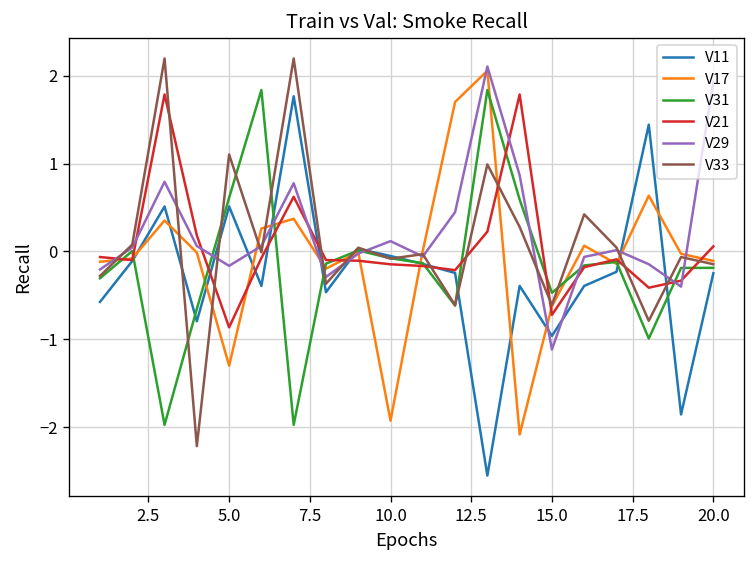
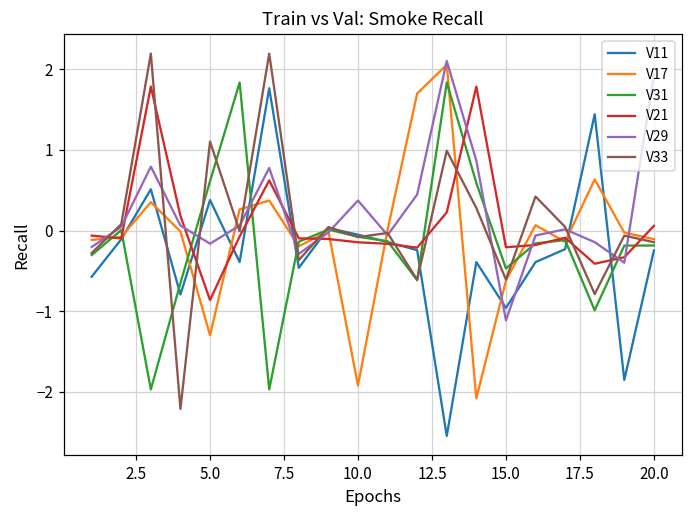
  {
    "V11": {
-     "5.0": 0.5,
+     "5.0": 0.4,
      "15.0": -1.0,
      "20.0": -0.2
    },
    "V17": {
      "5.0": -1.3,
      "10.0": -1.9,
      "20.0": -0.1
    },
    "V31": {
      "5.0": 0.6,
      "15.0": -0.5,
      "20.0": -0.2
    },
    "V21": {
      "5.0": -0.9,
      "10.0": -0.1,
-     "15.0": -0.7,
+     "15.0": -0.2,
      "20.0": 0.1
    },
    "V29": {
      "5.0": -0.2,
-     "10.0": 0.1,
+     "10.0": 0.4,
      "15.0": -1.1
    },
    "V33": {
      "5.0": 1.1,
      "20.0": -0.1
    }
  }
